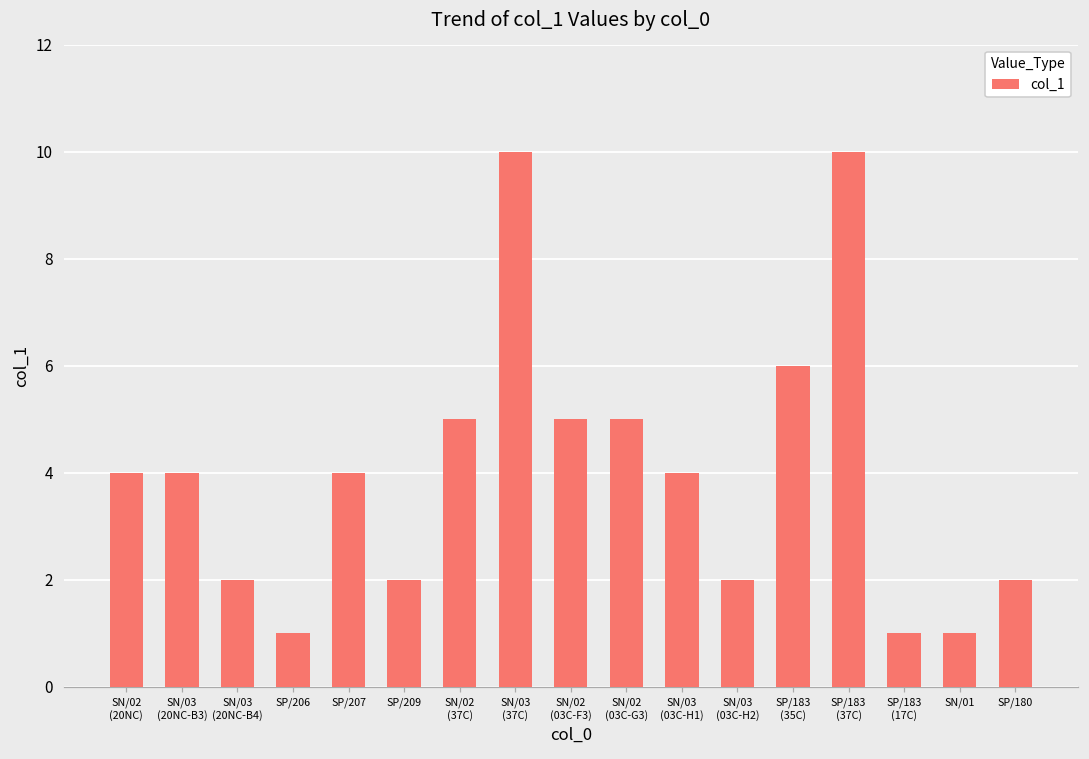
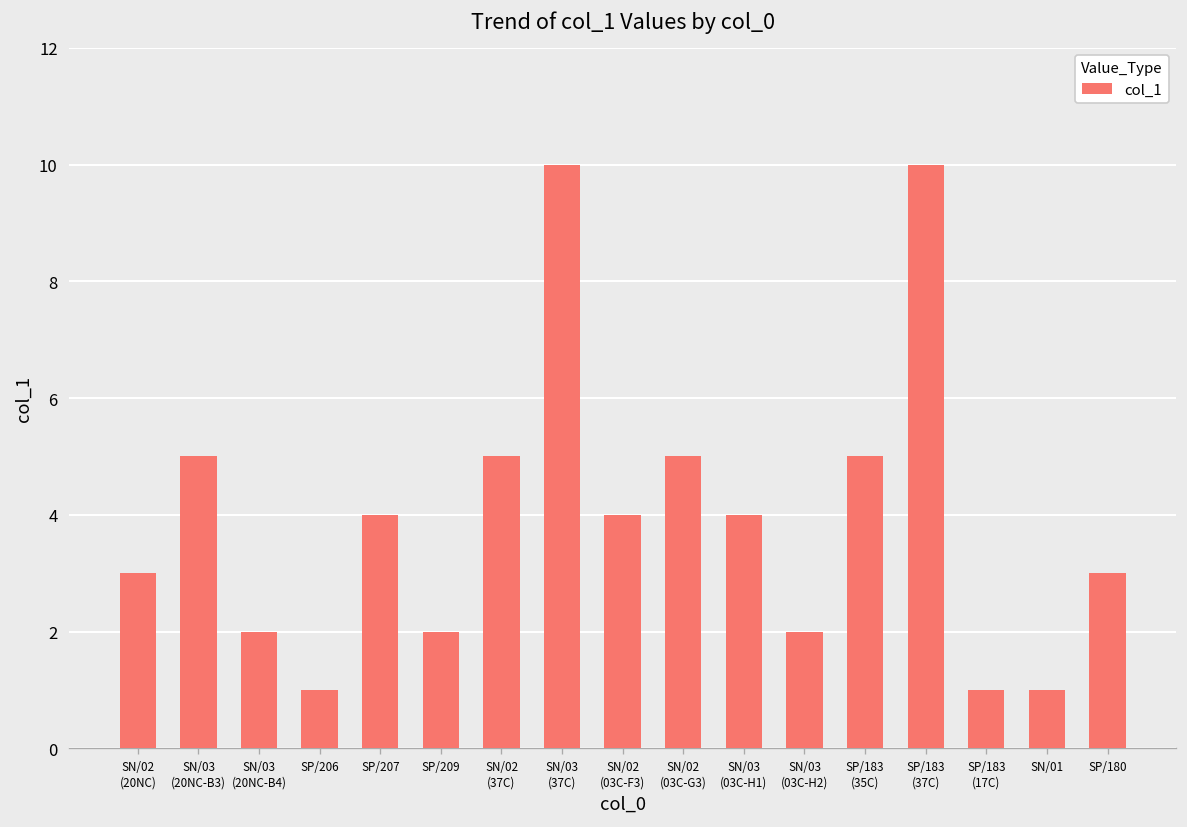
  {
-   "SN/02 (20NC)": 4,
-   "SN/03 (20NC-B3)": 4,
+   "SN/02 (20NC)": 3,
+   "SN/03 (20NC-B3)": 5,
    "SN/03 (20NC-B4)": 2,
    "SP/206": 1,
    "SP/207": 4,
    "SP/209": 2,
    "SN/02 (37C)": 5,
    "SN/03 (37C)": 10,
-   "SN/02 (03C-F3)": 5,
+   "SN/02 (03C-F3)": 4,
    "SN/02 (03C-G3)": 5,
    "SN/03 (03C-H1)": 4,
    "SN/03 (03C-H2)": 2,
-   "SP/183 (35C)": 6,
+   "SP/183 (35C)": 5,
    "SP/183 (37C)": 10,
    "SP/183 (17C)": 1,
    "SN/01": 1,
-   "SP/180": 2
+   "SP/180": 3
  }
